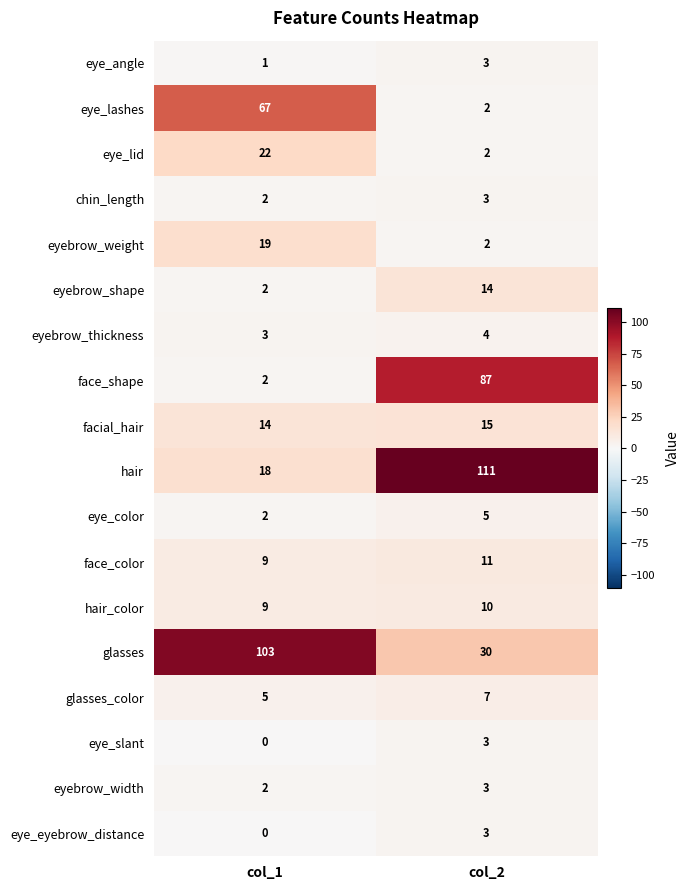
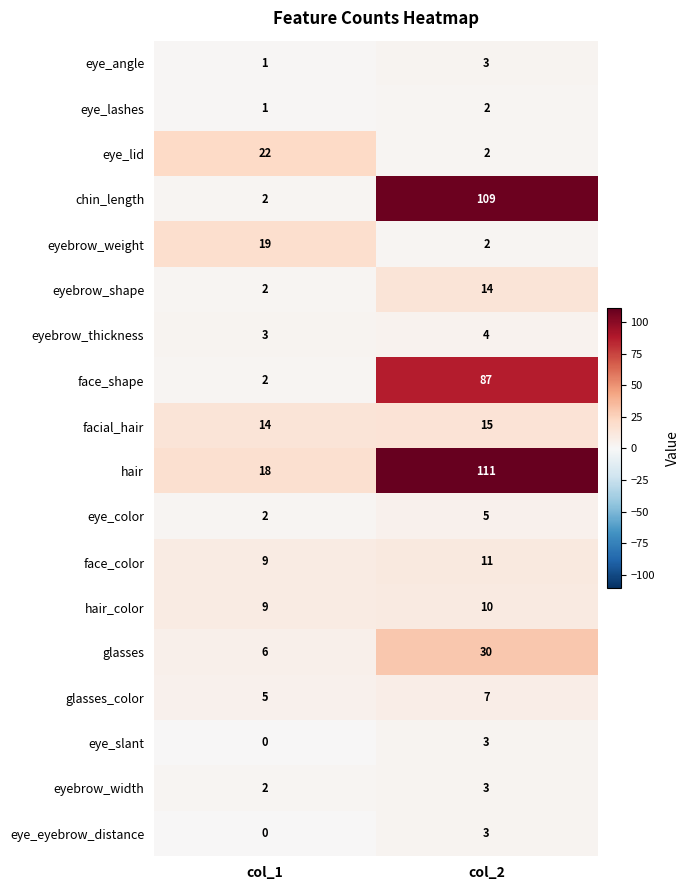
  {
    "eye_angle": {
      "col_1": 1,
      "col_2": 3
    },
    "eye_lashes": {
-     "col_1": 67,
+     "col_1": 1,
      "col_2": 2
    },
    "eye_lid": {
      "col_1": 22,
      "col_2": 2
    },
    "chin_length": {
      "col_1": 2,
-     "col_2": 3
+     "col_2": 109
    },
    "eyebrow_weight": {
      "col_1": 19,
      "col_2": 2
    },
    "eyebrow_shape": {
      "col_1": 2,
      "col_2": 14
    },
    "eyebrow_thickness": {
      "col_1": 3,
      "col_2": 4
    },
    "face_shape": {
      "col_1": 2,
      "col_2": 87
    },
    "facial_hair": {
      "col_1": 14,
      "col_2": 15
    },
    "hair": {
      "col_1": 18,
      "col_2": 111
    },
    "eye_color": {
      "col_1": 2,
      "col_2": 5
    },
    "face_color": {
      "col_1": 9,
      "col_2": 11
    },
    "hair_color": {
      "col_1": 9,
      "col_2": 10
    },
    "glasses": {
-     "col_1": 103,
+     "col_1": 6,
      "col_2": 30
    },
    "glasses_color": {
      "col_1": 5,
      "col_2": 7
    },
    "eye_slant": {
      "col_1": 0,
      "col_2": 3
    },
    "eyebrow_width": {
      "col_1": 2,
      "col_2": 3
    },
    "eye_eyebrow_distance": {
      "col_1": 0,
      "col_2": 3
    }
  }
